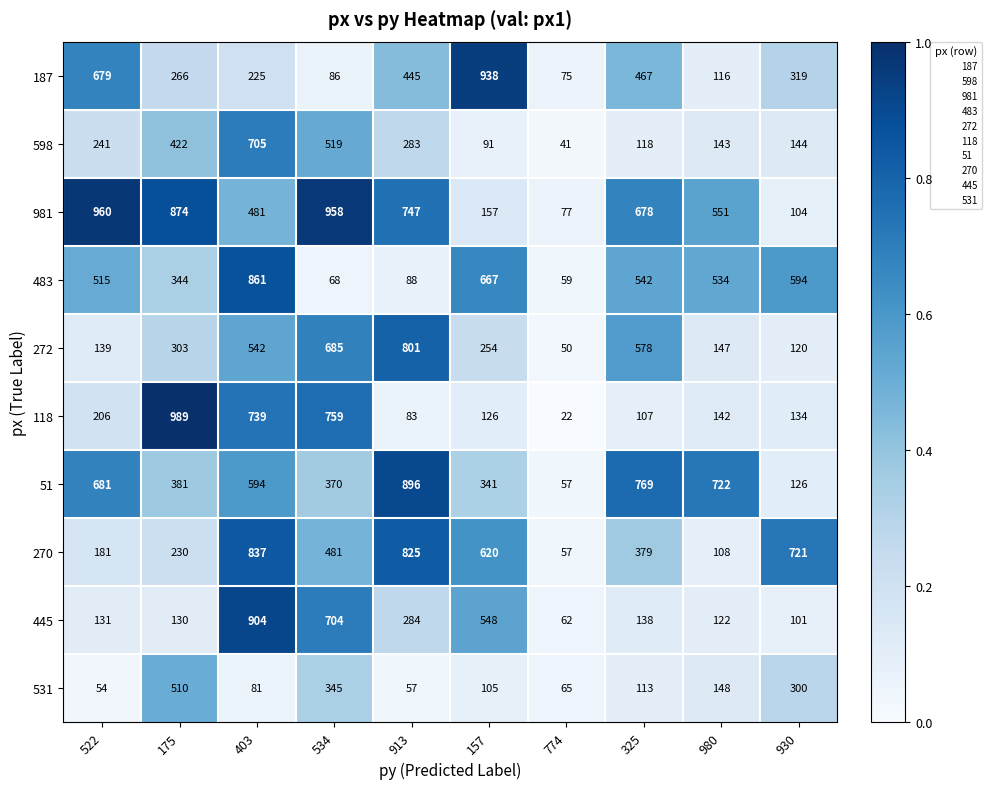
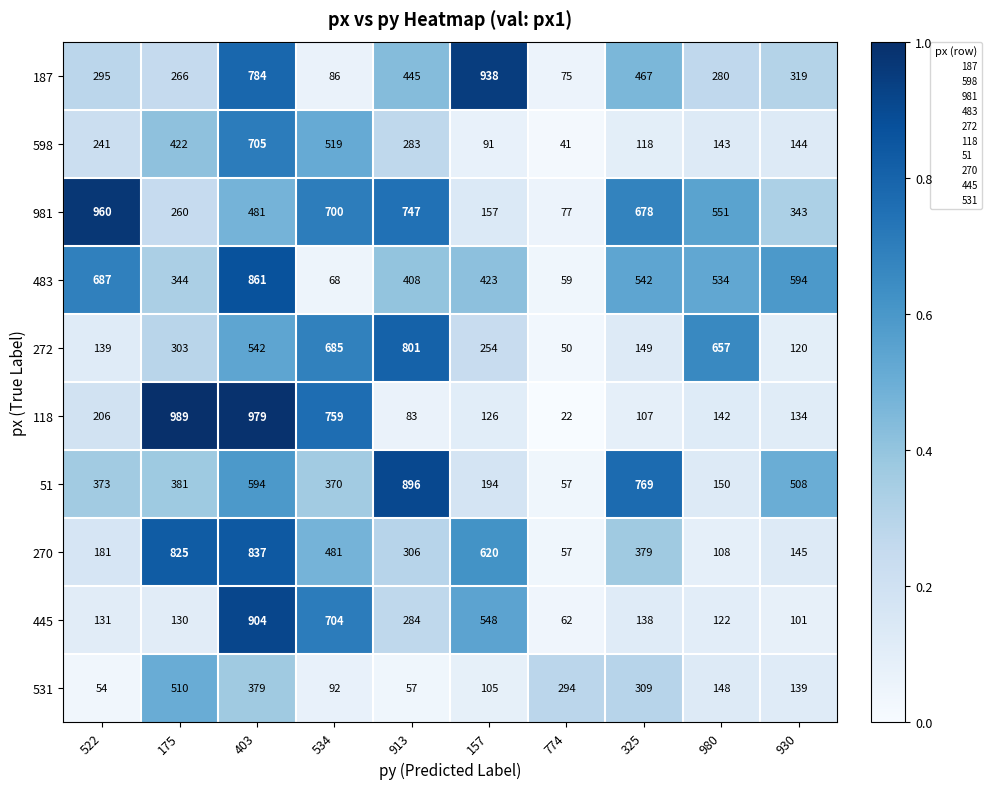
  {
    "187": {
-     "522": 679,
+     "522": 295,
      "175": 266,
-     "403": 225,
+     "403": 784,
      "534": 86,
      "913": 445,
      "157": 938,
      "774": 75,
      "325": 467,
-     "980": 116,
+     "980": 280,
      "930": 319
    },
    "598": {
      "522": 241,
      "175": 422,
      "403": 705,
      "534": 519,
      "913": 283,
      "157": 91,
      "774": 41,
      "325": 118,
      "980": 143,
      "930": 144
    },
    "981": {
      "522": 960,
-     "175": 874,
+     "175": 260,
      "403": 481,
-     "534": 958,
+     "534": 700,
      "913": 747,
      "157": 157,
      "774": 77,
      "325": 678,
      "980": 551,
-     "930": 104
+     "930": 343
    },
    "483": {
-     "522": 515,
+     "522": 687,
      "175": 344,
      "403": 861,
      "534": 68,
-     "913": 88,
-     "157": 667,
+     "913": 408,
+     "157": 423,
      "774": 59,
      "325": 542,
      "980": 534,
      "930": 594
    },
    "272": {
      "522": 139,
      "175": 303,
      "403": 542,
      "534": 685,
      "913": 801,
      "157": 254,
      "774": 50,
-     "325": 578,
-     "980": 147,
+     "325": 149,
+     "980": 657,
      "930": 120
    },
    "118": {
      "522": 206,
      "175": 989,
-     "403": 739,
+     "403": 979,
      "534": 759,
      "913": 83,
      "157": 126,
      "774": 22,
      "325": 107,
      "980": 142,
      "930": 134
    },
    "51": {
-     "522": 681,
+     "522": 373,
      "175": 381,
      "403": 594,
      "534": 370,
      "913": 896,
-     "157": 341,
+     "157": 194,
      "774": 57,
      "325": 769,
-     "980": 722,
-     "930": 126
+     "980": 150,
+     "930": 508
    },
    "270": {
      "522": 181,
-     "175": 230,
+     "175": 825,
      "403": 837,
      "534": 481,
-     "913": 825,
+     "913": 306,
      "157": 620,
      "774": 57,
      "325": 379,
      "980": 108,
-     "930": 721
+     "930": 145
    },
    "445": {
      "522": 131,
      "175": 130,
      "403": 904,
      "534": 704,
      "913": 284,
      "157": 548,
      "774": 62,
      "325": 138,
      "980": 122,
      "930": 101
    },
    "531": {
      "522": 54,
      "175": 510,
-     "403": 81,
-     "534": 345,
+     "403": 379,
+     "534": 92,
      "913": 57,
      "157": 105,
-     "774": 65,
-     "325": 113,
+     "774": 294,
+     "325": 309,
      "980": 148,
-     "930": 300
+     "930": 139
    }
  }
